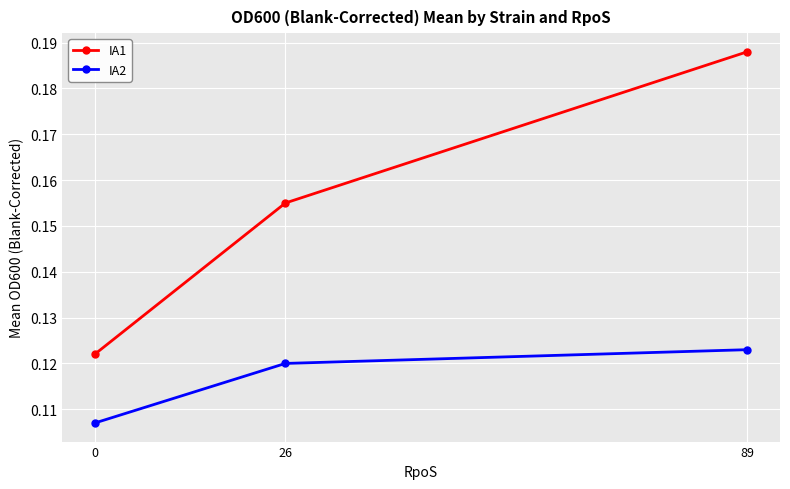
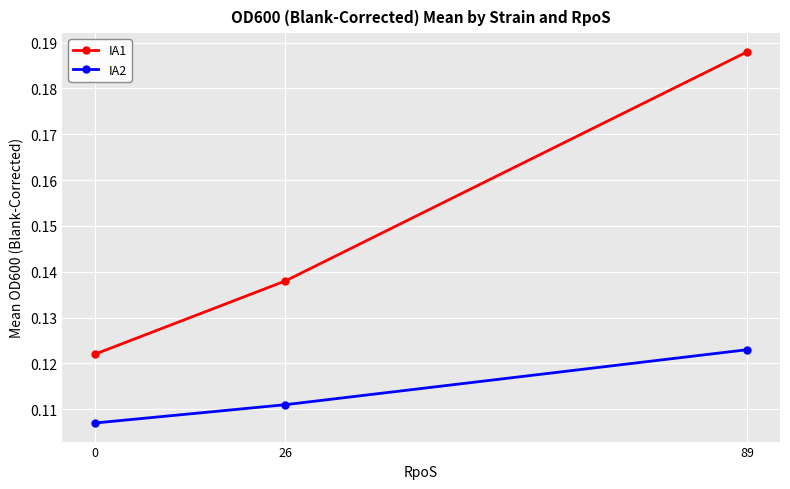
  {
    "IA1": {
      "0": 0.122,
-     "26": 0.155,
+     "26": 0.138,
      "89": 0.188
    },
    "IA2": {
      "0": 0.107,
-     "26": 0.120,
+     "26": 0.111,
      "89": 0.123
    }
  }
